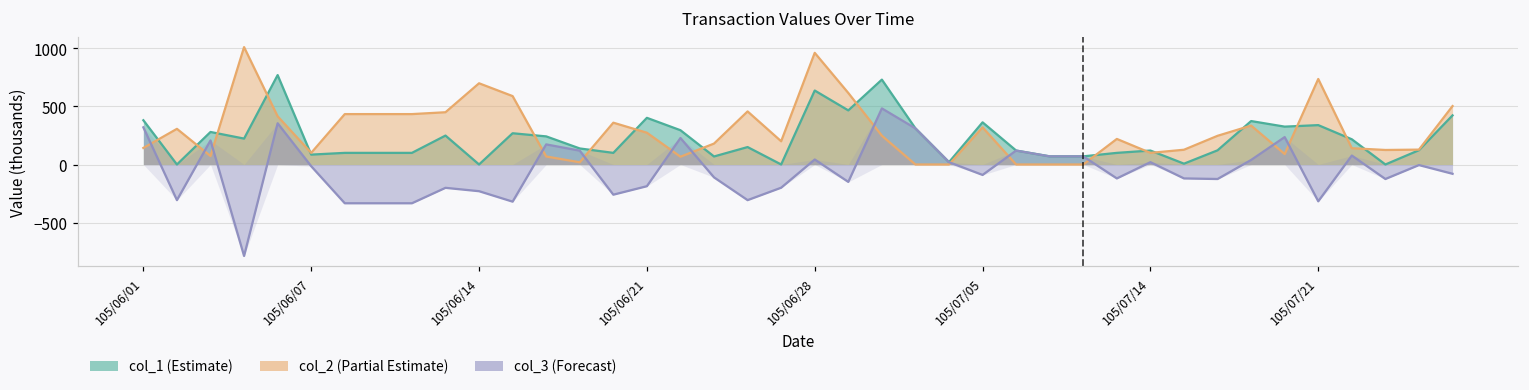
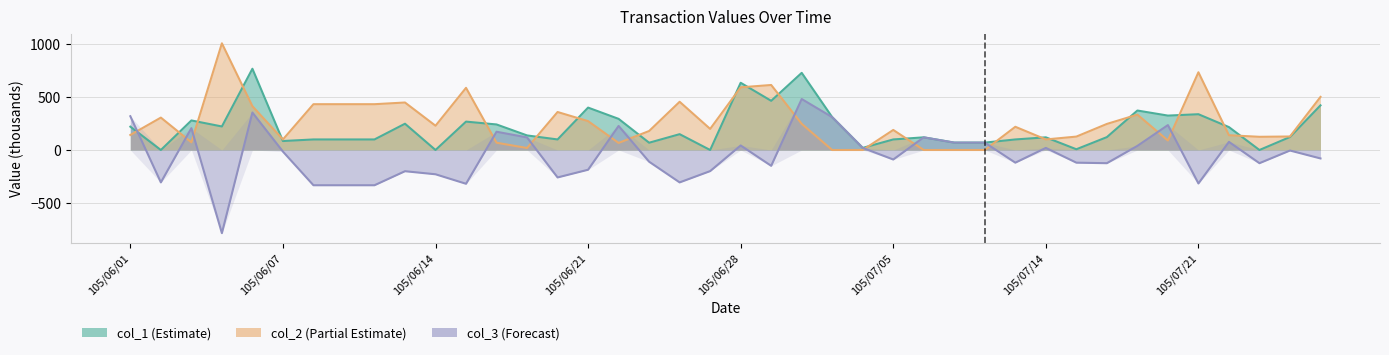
  {
    "col_1 (Estimate)": {
-     "105/06/01": 380,
+     "105/06/01": 220,
      "105/06/21": 400,
      "105/06/28": 640,
-     "105/07/05": 360,
+     "105/07/05": 100,
      "105/07/21": 340
    },
    "col_2 (Partial Estimate)": {
      "105/06/01": 140,
-     "105/06/14": 700,
+     "105/06/14": 230,
      "105/06/21": 270,
-     "105/06/28": 960,
-     "105/07/05": 320,
+     "105/06/28": 590,
+     "105/07/05": 190,
      "105/07/21": 740
    }
  }
